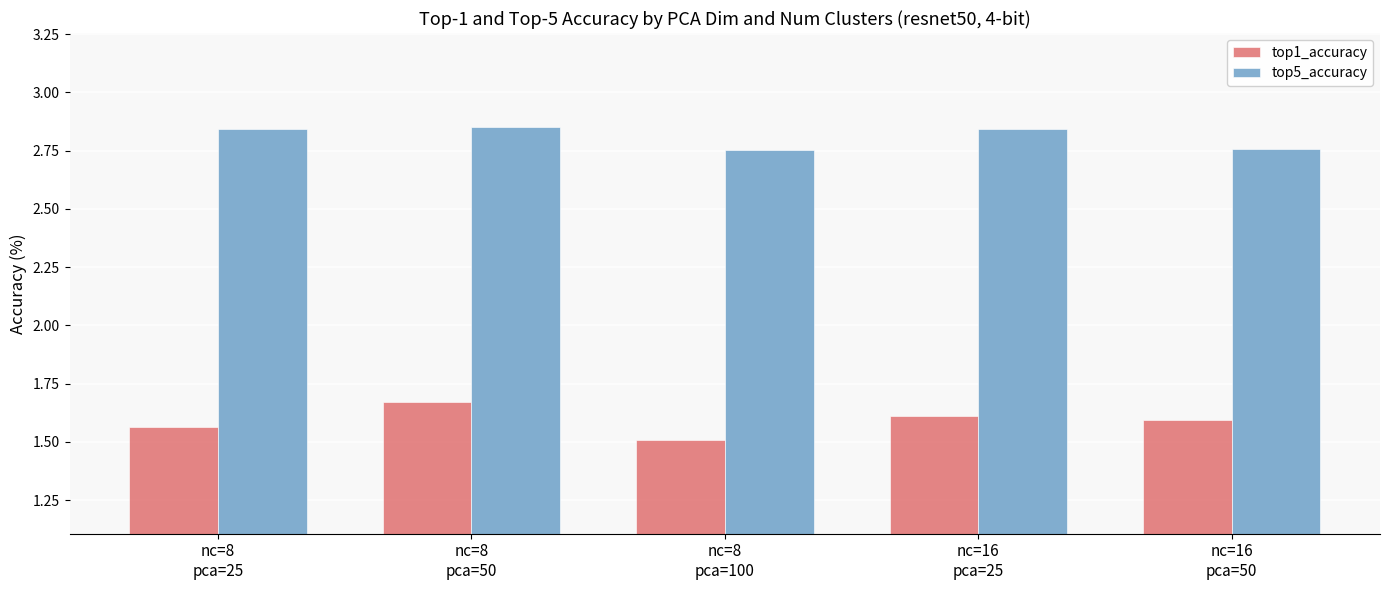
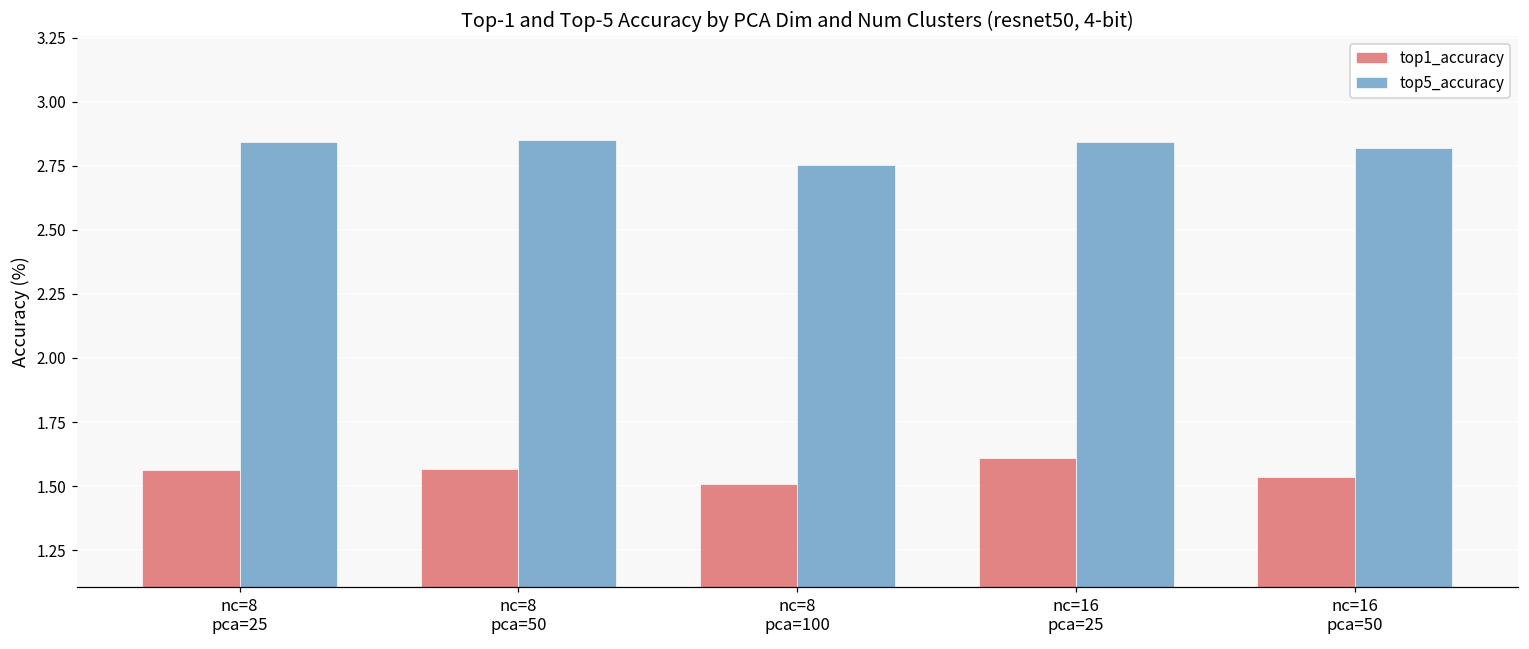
  {
    "top1_accuracy": {
      "nc=8 pca=25": 1.56,
-     "nc=8 pca=50": 1.67,
+     "nc=8 pca=50": 1.57,
      "nc=8 pca=100": 1.51,
      "nc=16 pca=25": 1.61,
-     "nc=16 pca=50": 1.59
+     "nc=16 pca=50": 1.53
    },
    "top5_accuracy": {
      "nc=8 pca=25": 2.84,
      "nc=8 pca=50": 2.85,
      "nc=8 pca=100": 2.75,
      "nc=16 pca=25": 2.84,
-     "nc=16 pca=50": 2.76
+     "nc=16 pca=50": 2.82
    }
  }
